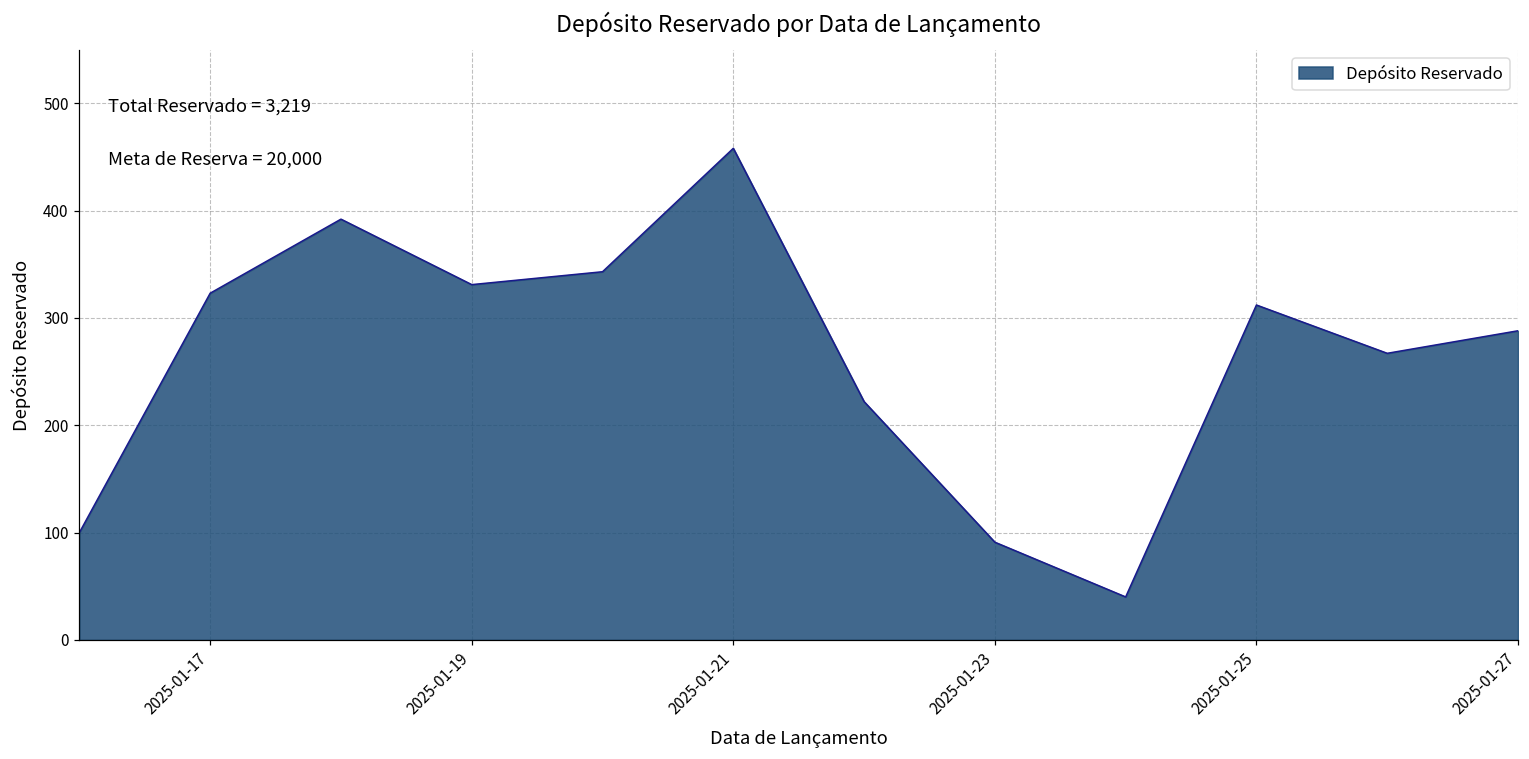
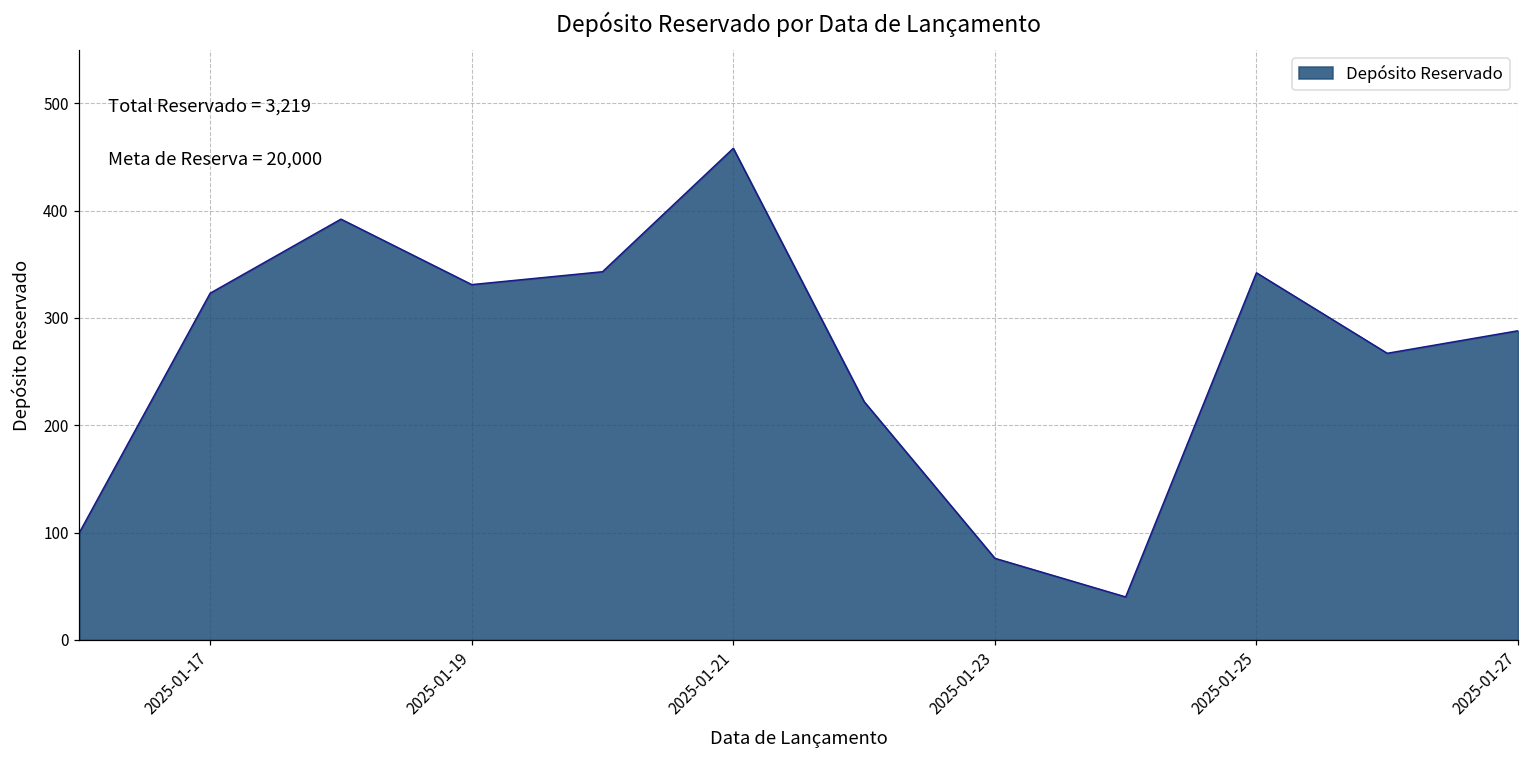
  {
    "2025-01-17": 320,
    "2025-01-19": 330,
    "2025-01-21": 460,
-   "2025-01-23": 90,
-   "2025-01-25": 310,
+   "2025-01-23": 80,
+   "2025-01-25": 340,
    "2025-01-27": 290
  }
